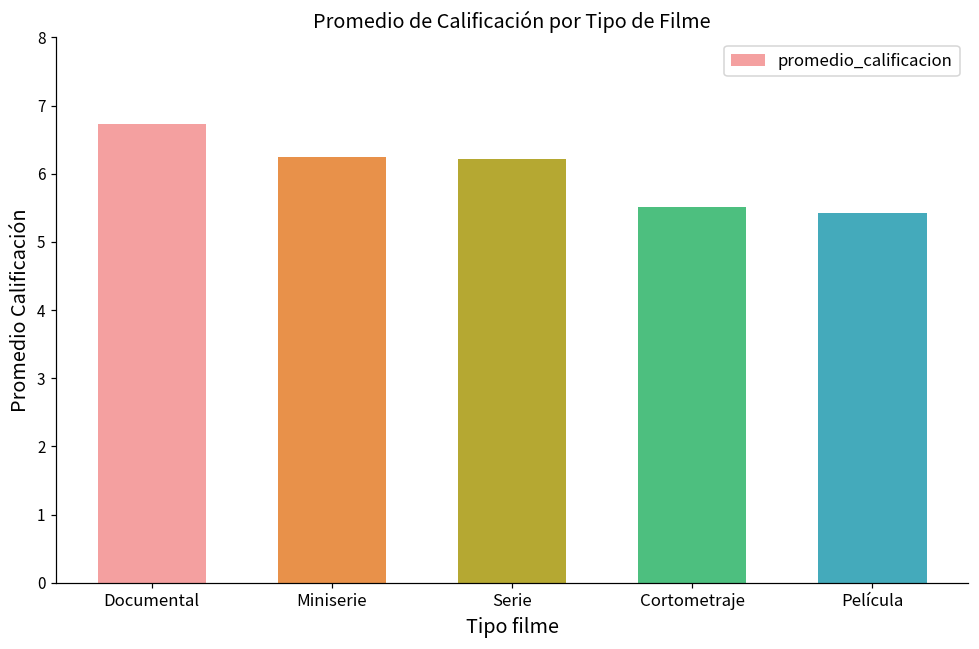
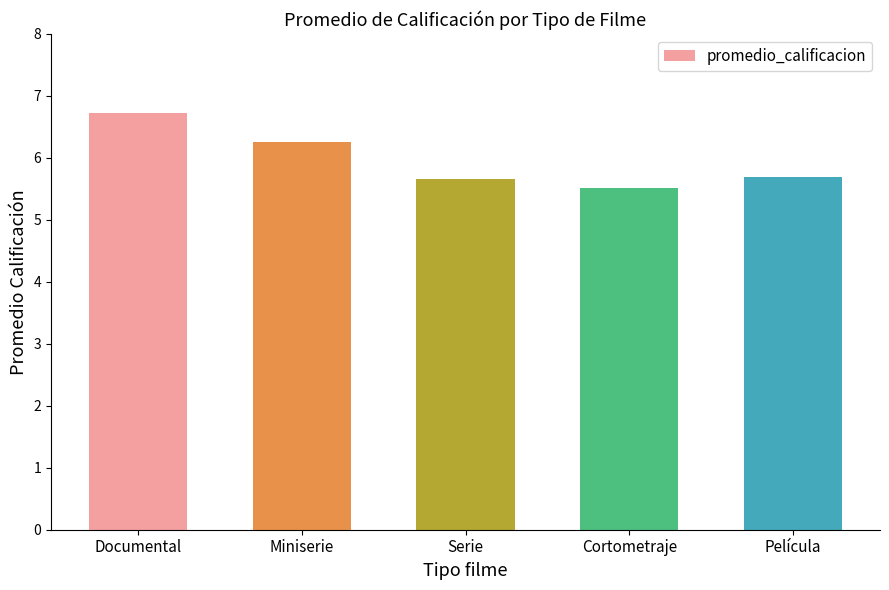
  {
    "Documental": 6.7,
    "Miniserie": 6.3,
-   "Serie": 6.2,
+   "Serie": 5.7,
    "Cortometraje": 5.5,
-   "Película": 5.4
+   "Película": 5.7
  }
